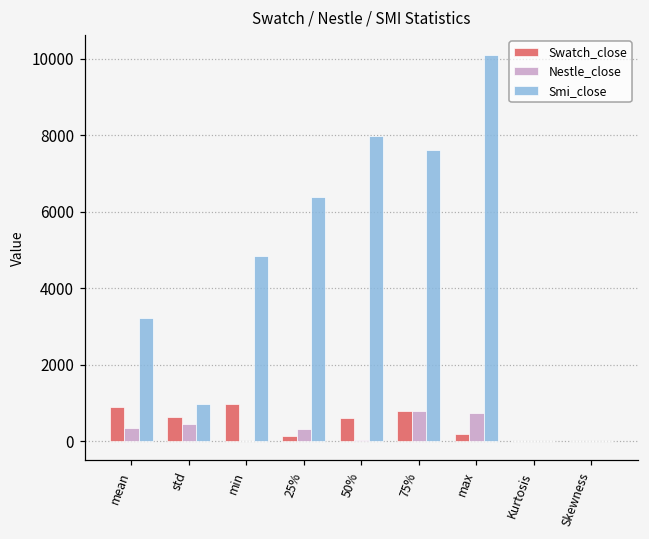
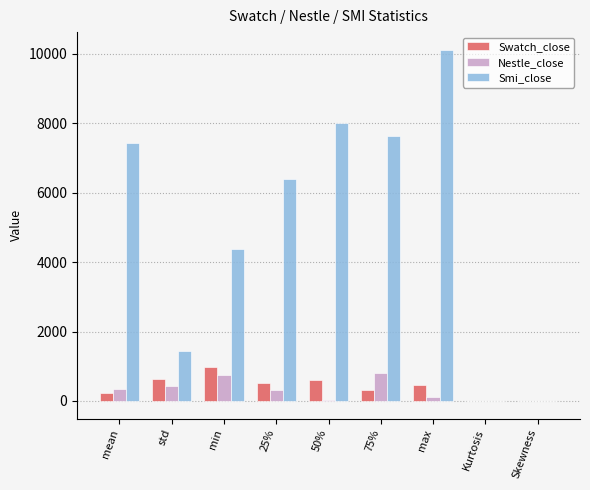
  {
    "Swatch_close": {
-     "mean": 900,
+     "mean": 200,
      "std": 600,
      "min": 1000,
-     "25%": 100,
+     "25%": 500,
      "50%": 600,
-     "75%": 800,
-     "max": 200
+     "75%": 300,
+     "max": 500
    },
    "Nestle_close": {
      "mean": 300,
      "std": 400,
-     "min": 0,
+     "min": 700,
      "25%": 300,
      "75%": 800,
-     "max": 700
+     "max": 100
    },
    "Smi_close": {
-     "mean": 3200,
-     "std": 1000,
-     "min": 4800,
+     "mean": 7400,
+     "std": 1400,
+     "min": 4400,
      "25%": 6400,
      "50%": 8000,
      "75%": 7600,
      "max": 10100
    }
  }
